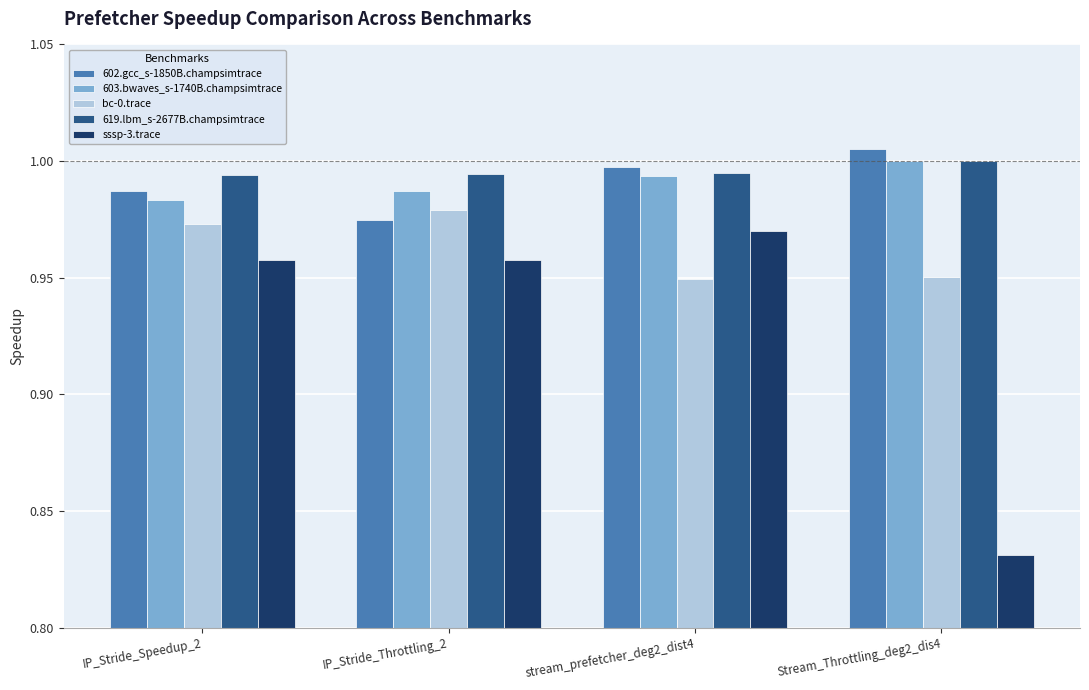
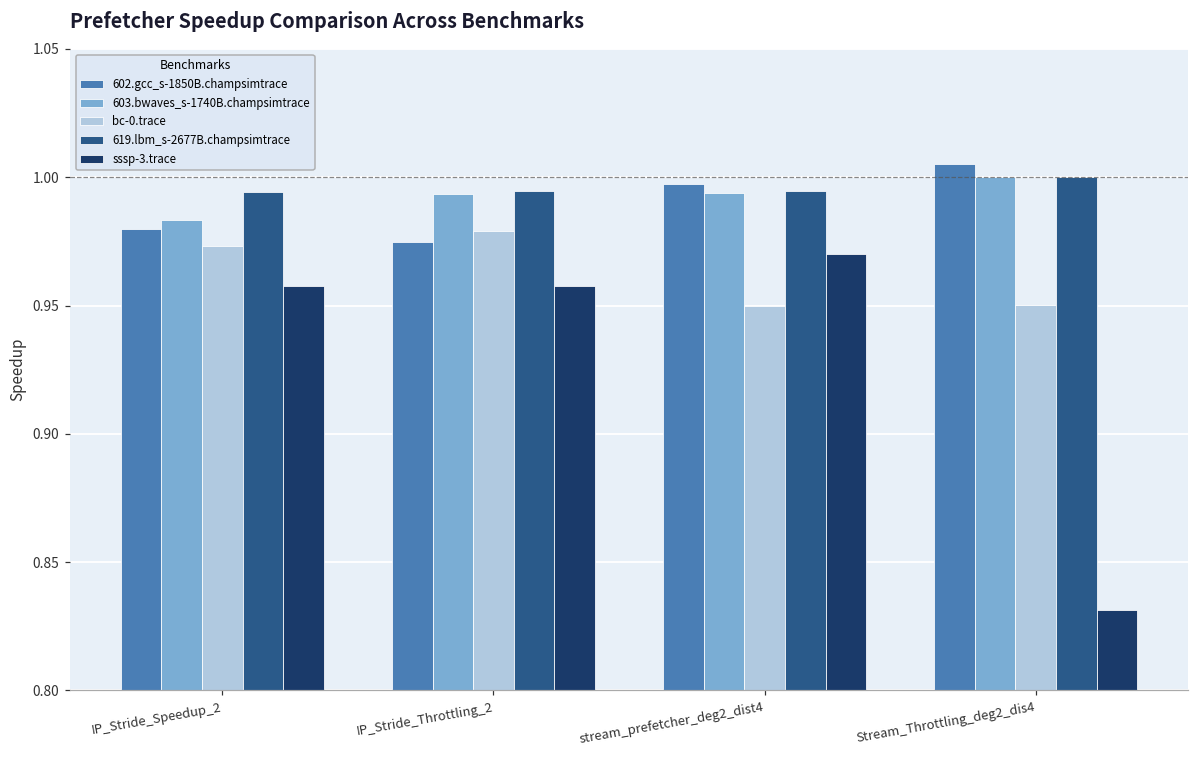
  {
    "602.gcc_s-1850B.champsimtrace": {
-     "IP_Stride_Speedup_2": 0.987,
+     "IP_Stride_Speedup_2": 0.980,
      "IP_Stride_Throttling_2": 0.975,
      "stream_prefetcher_deg2_dist4": 0.997,
      "Stream_Throttling_deg2_dis4": 1.005
    },
    "603.bwaves_s-1740B.champsimtrace": {
      "IP_Stride_Speedup_2": 0.983,
-     "IP_Stride_Throttling_2": 0.987,
+     "IP_Stride_Throttling_2": 0.994,
      "stream_prefetcher_deg2_dist4": 0.994,
      "Stream_Throttling_deg2_dis4": 1.000
    },
    "bc-0.trace": {
      "IP_Stride_Speedup_2": 0.973,
      "IP_Stride_Throttling_2": 0.979,
      "stream_prefetcher_deg2_dist4": 0.950,
      "Stream_Throttling_deg2_dis4": 0.950
    }
  }
